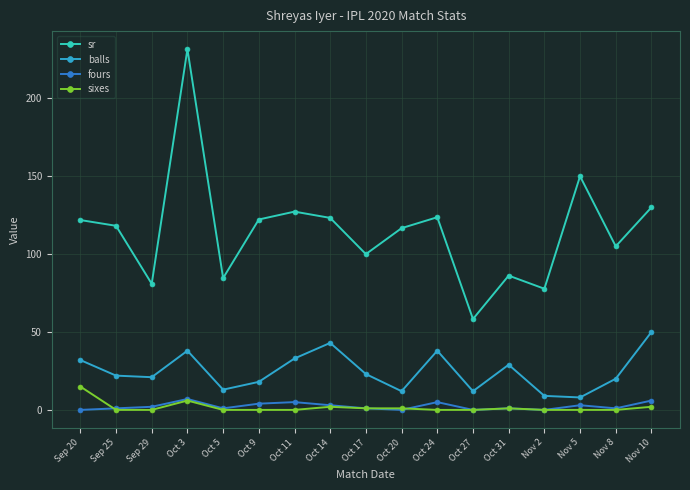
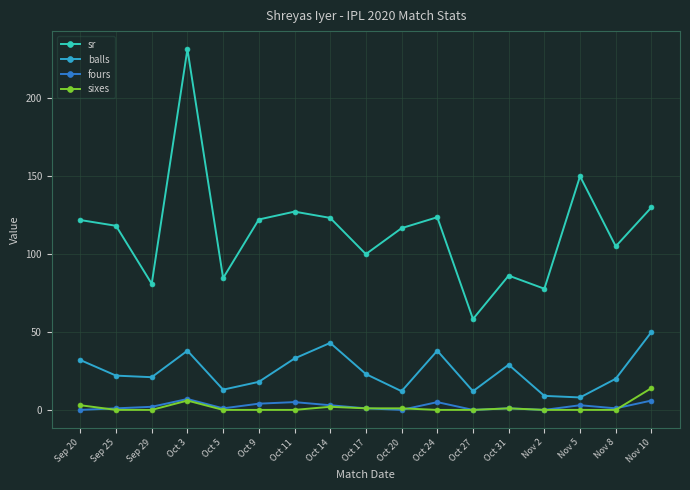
  {
    "sixes": {
-     "Sep 20": 15,
+     "Sep 20": 3,
      "Sep 29": 0,
      "Oct 9": 0,
      "Oct 11": 0,
      "Oct 24": 0,
      "Nov 5": 0,
-     "Nov 10": 2
+     "Nov 10": 14
    }
  }
